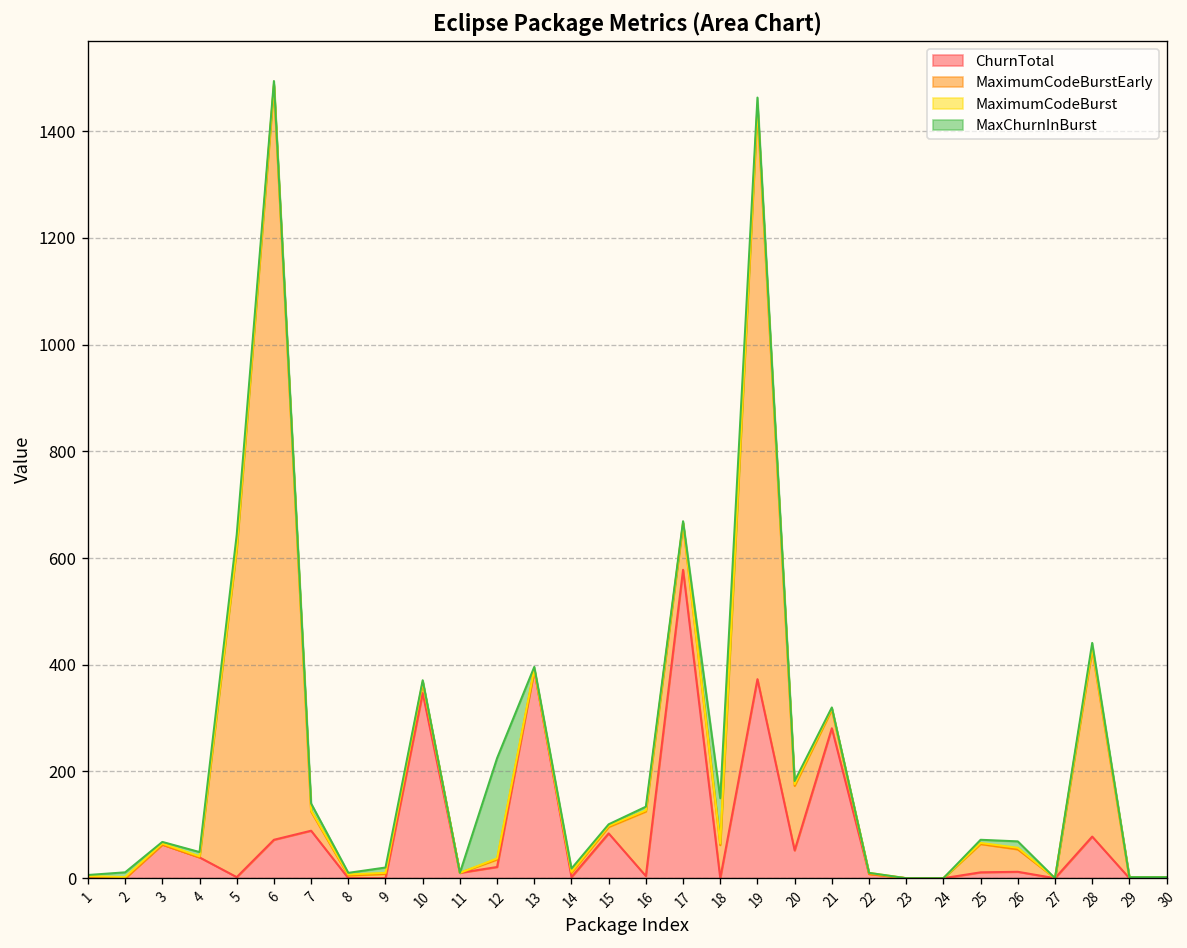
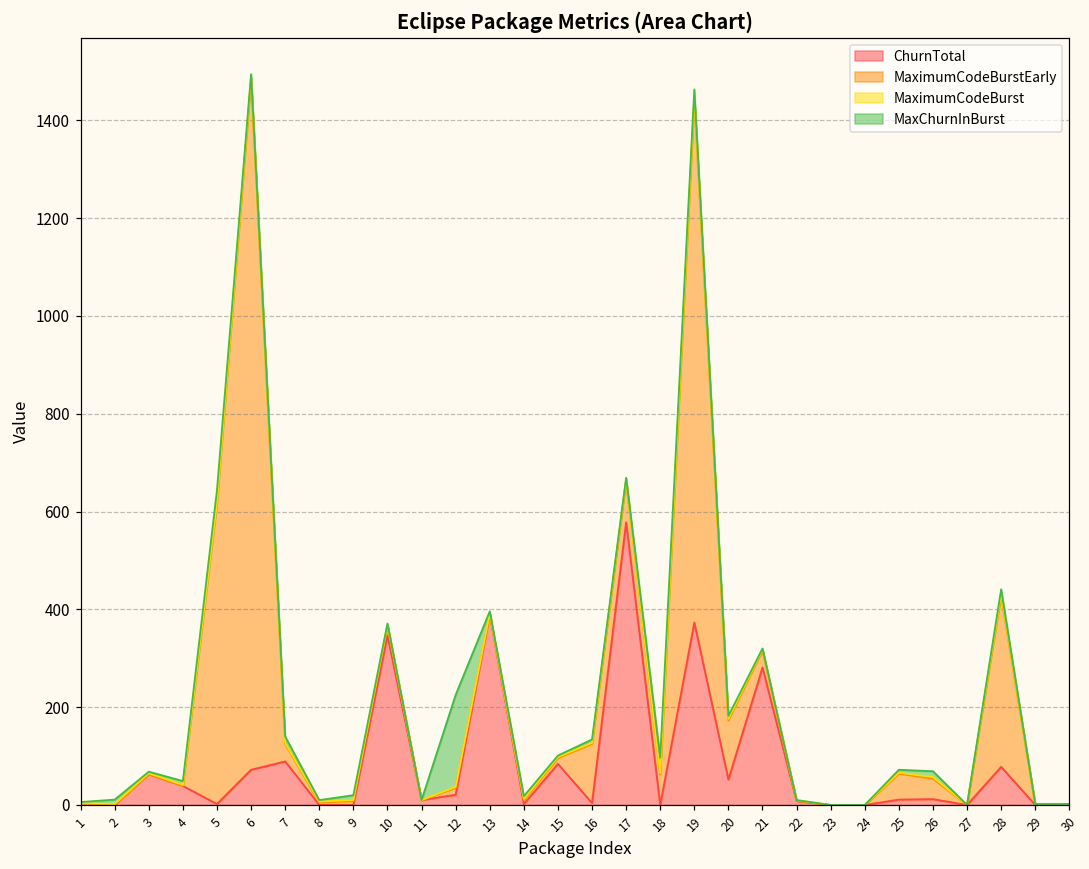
  {
    "ChurnTotal": {
      "5": 0,
      "6": 70,
      "7": 90,
      "9": 0,
      "10": 350,
      "12": 20,
      "14": 0,
      "15": 80,
      "16": 0,
      "17": 580,
      "18": 0,
      "19": 370,
      "20": 50,
      "21": 280,
      "25": 10,
      "26": 10,
      "28": 80
    },
    "MaxChurnInBurst": {
      "2": 10,
      "4": 10,
      "5": 30,
      "6": 10,
      "7": 10,
      "9": 10,
      "12": 190,
      "14": 10,
      "16": 10,
-     "18": 90,
+     "18": 30,
      "19": 20,
      "20": 10,
      "25": 10,
      "26": 10,
      "28": 10
    }
  }
